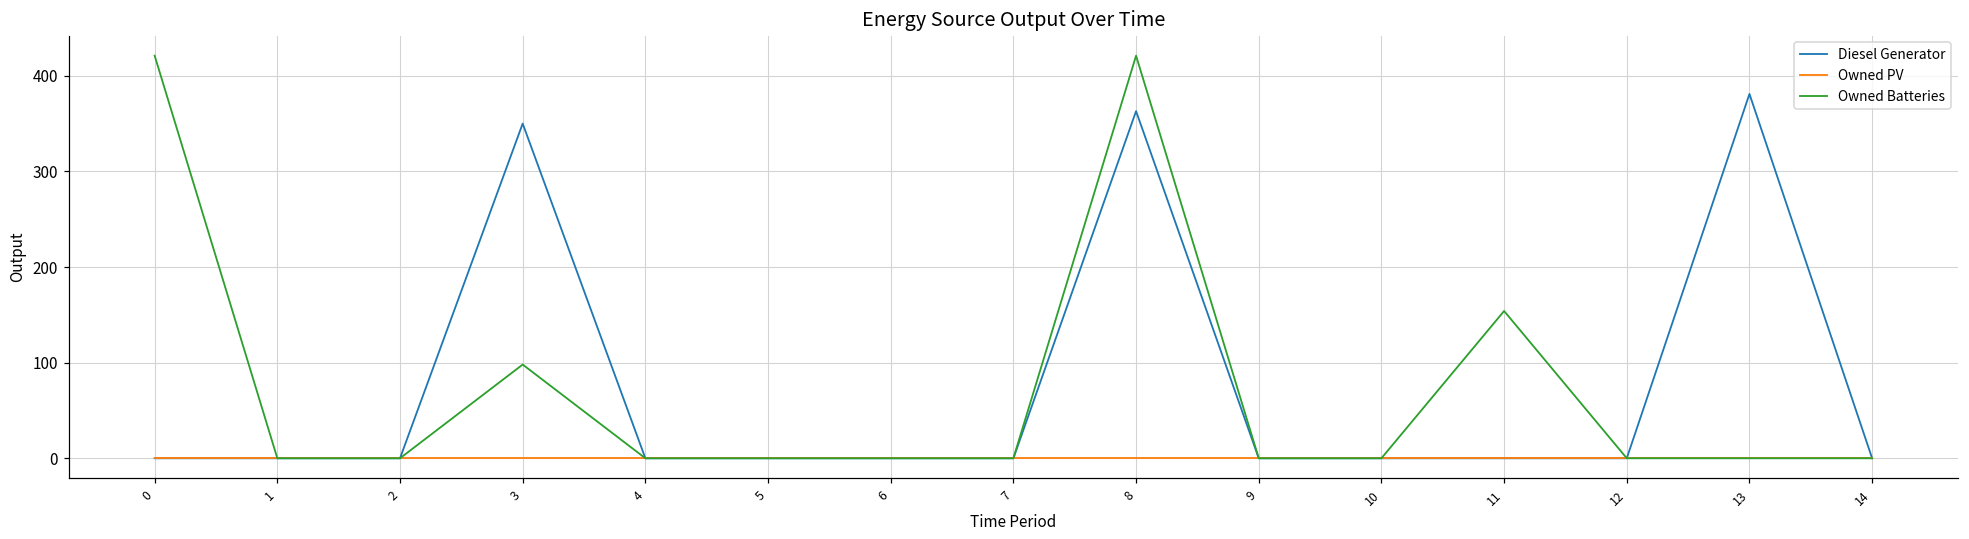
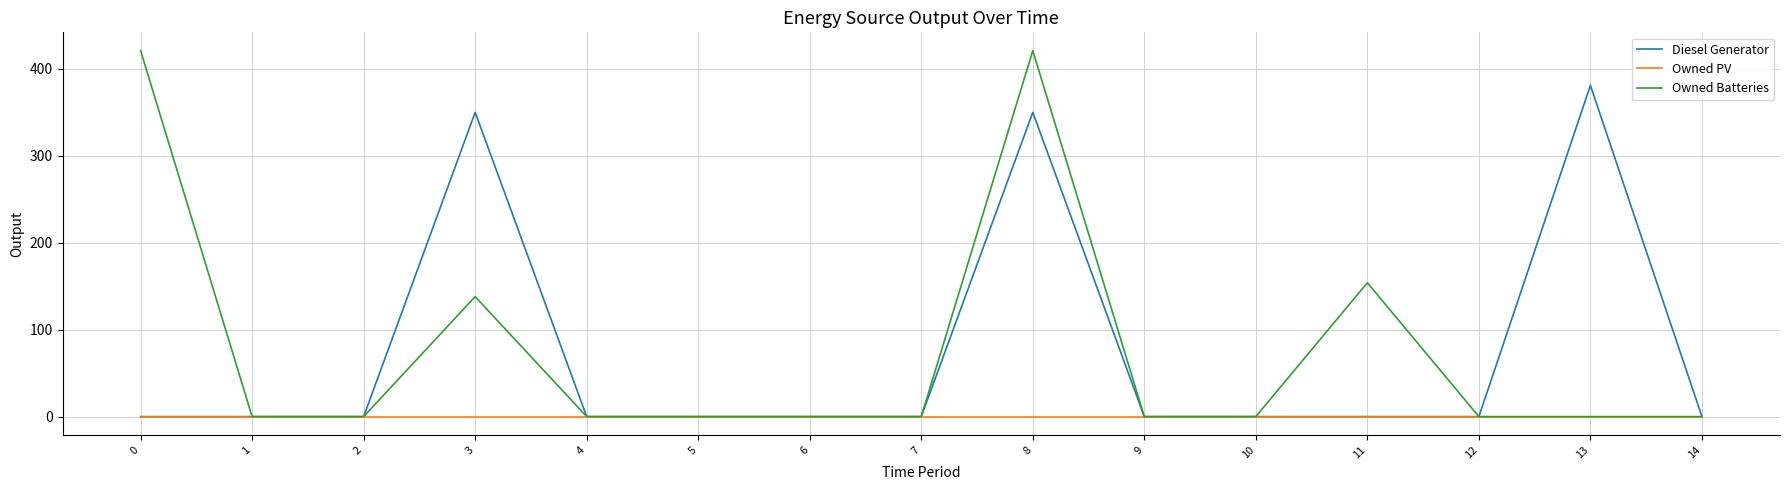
  {
    "Diesel Generator": {
      "3": 350,
-     "8": 360,
+     "8": 350,
      "13": 380
    },
    "Owned PV": {
      "3": 0,
      "8": 0
    },
    "Owned Batteries": {
      "0": 420,
-     "3": 100,
+     "3": 140,
      "8": 420,
      "11": 150
    }
  }
